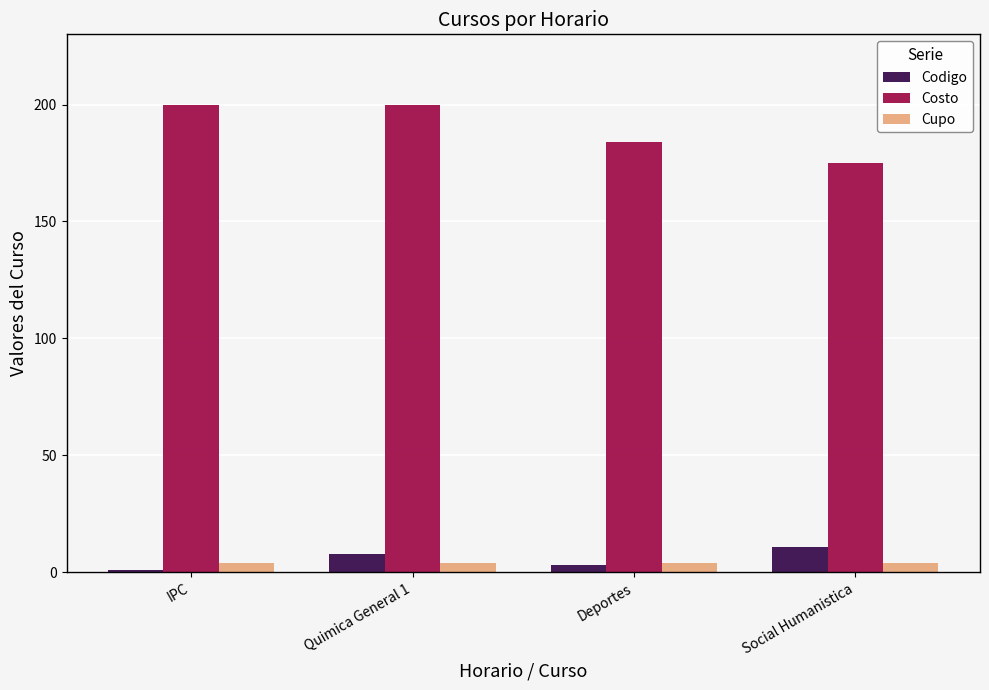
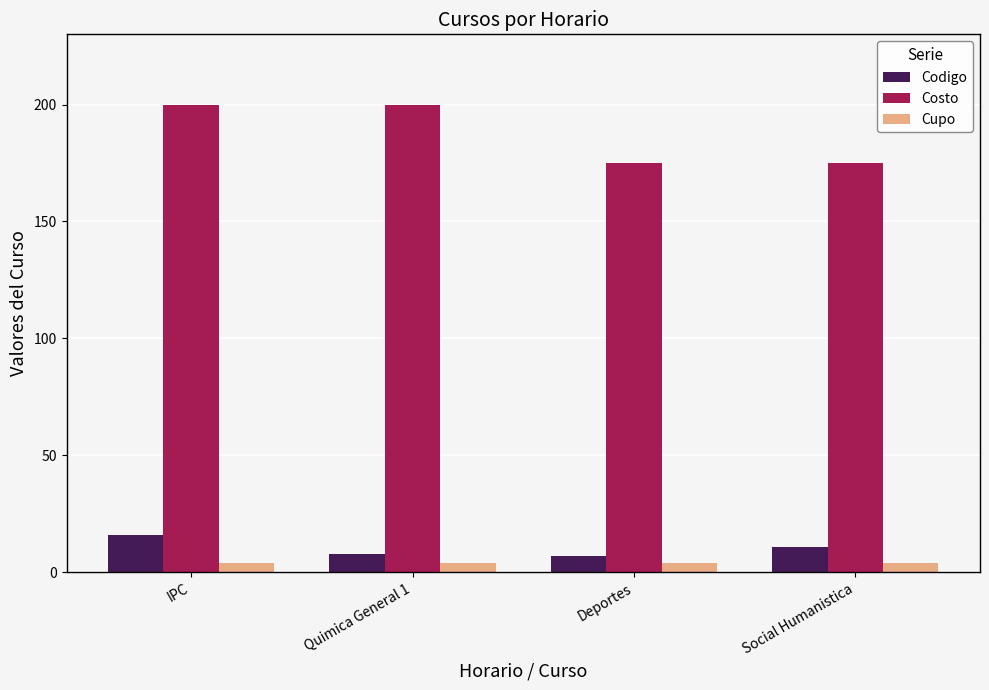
  {
    "Codigo": {
-     "IPC": 1,
+     "IPC": 16,
      "Quimica General 1": 8,
-     "Deportes": 3,
+     "Deportes": 7,
      "Social Humanistica": 11
    },
    "Costo": {
      "IPC": 200,
      "Quimica General 1": 200,
-     "Deportes": 184,
+     "Deportes": 175,
      "Social Humanistica": 175
    },
    "Cupo": {
      "IPC": 4,
      "Quimica General 1": 4,
      "Deportes": 4,
      "Social Humanistica": 4
    }
  }
